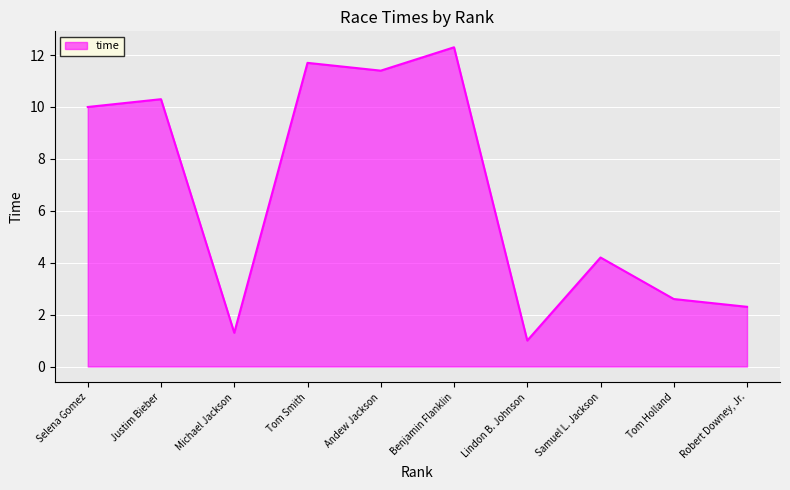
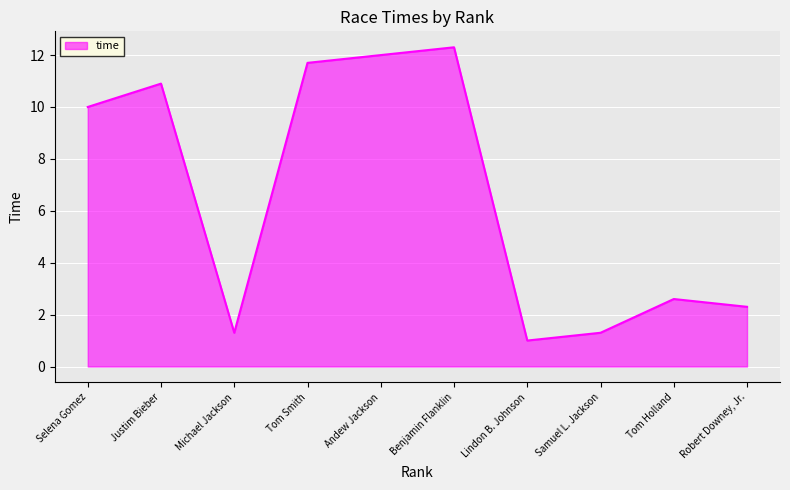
  {
    "Selena Gomez": 10.0,
-   "Justim Bieber": 10.3,
+   "Justim Bieber": 10.9,
    "Michael Jackson": 1.3,
    "Tom Smith": 11.7,
-   "Andew Jackson": 11.4,
+   "Andew Jackson": 12.0,
    "Benjamin Flanklin": 12.3,
    "Lindon B. Johnson": 1.0,
-   "Samuel L. Jackson": 4.2,
+   "Samuel L. Jackson": 1.3,
    "Tom Holland": 2.6,
    "Robert Downey, Jr.": 2.3
  }
